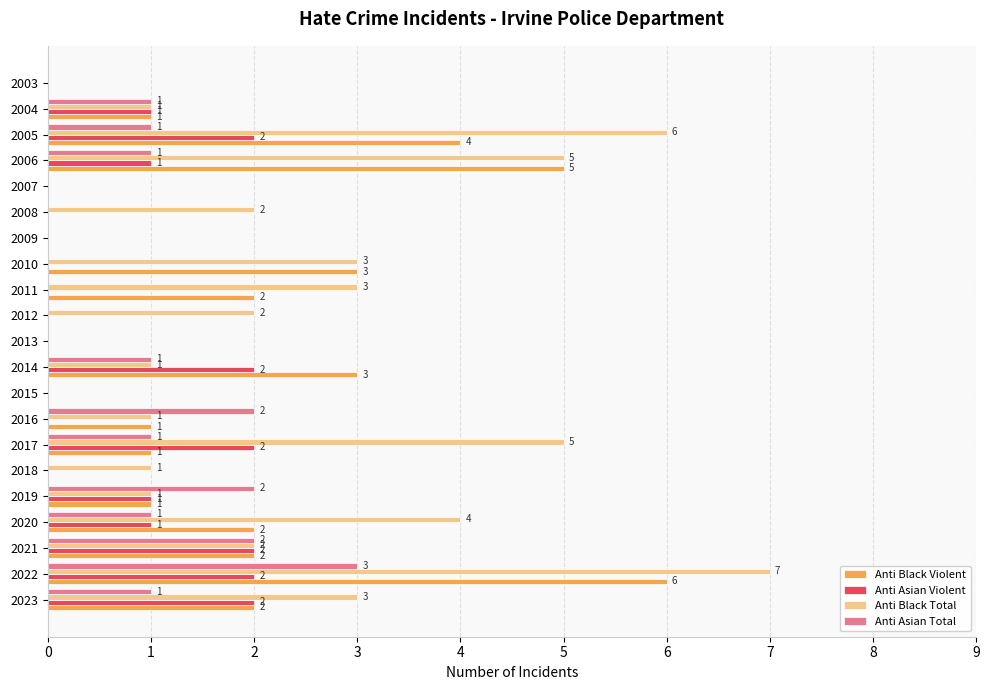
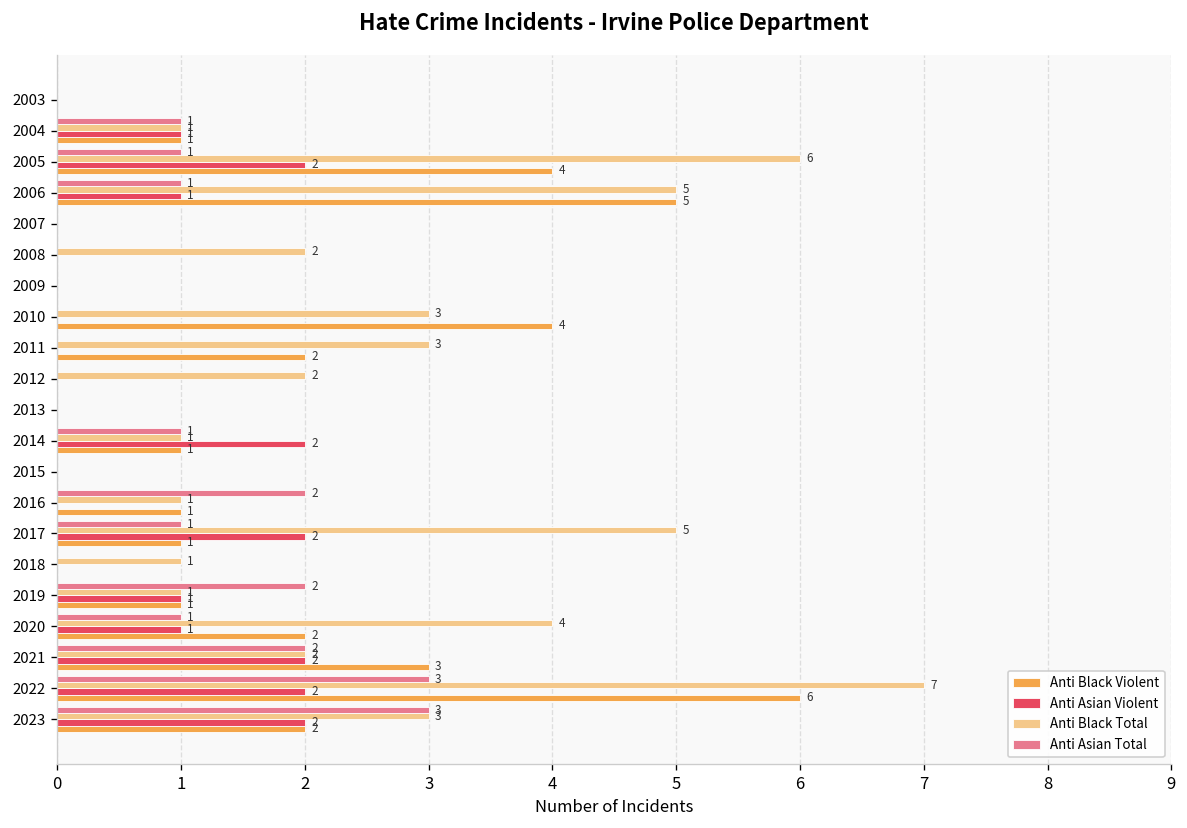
  {
    "Anti Black Violent": {
      "2005": 4,
      "2006": 5,
-     "2010": 3,
+     "2010": 4,
      "2011": 2,
-     "2014": 3,
+     "2014": 1,
      "2016": 1,
      "2017": 1,
      "2020": 2,
-     "2021": 2,
+     "2021": 3,
      "2022": 6
    },
    "Anti Asian Violent": {
      "2005": 2,
      "2006": 1,
      "2014": 2,
      "2017": 2,
      "2020": 1,
      "2022": 2
    },
    "Anti Black Total": {
      "2005": 6,
      "2006": 5,
      "2008": 2,
      "2010": 3,
      "2011": 3,
      "2012": 2,
      "2016": 1,
      "2017": 5,
      "2018": 1,
      "2020": 4,
      "2022": 7,
      "2023": 3
    },
    "Anti Asian Total": {
      "2005": 1,
      "2006": 1,
      "2016": 2,
      "2017": 1,
      "2019": 2,
      "2020": 1,
      "2022": 3,
-     "2023": 1
+     "2023": 3
    }
  }
